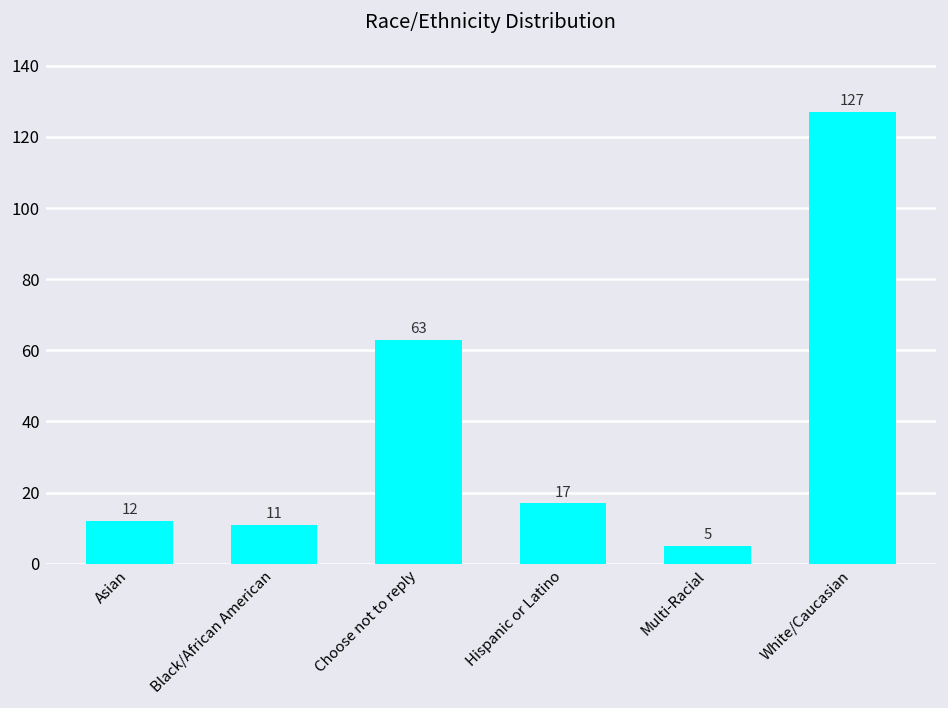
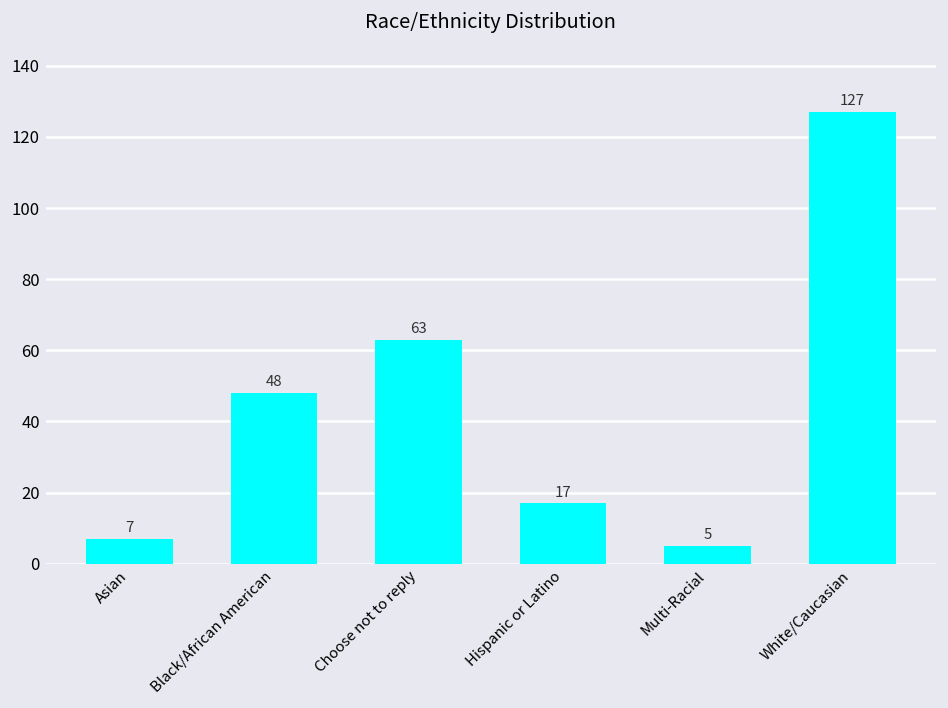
  {
-   "Asian": 12,
-   "Black/African American": 11,
+   "Asian": 7,
+   "Black/African American": 48,
    "Choose not to reply": 63,
    "Hispanic or Latino": 17,
    "Multi-Racial": 5,
    "White/Caucasian": 127
  }
